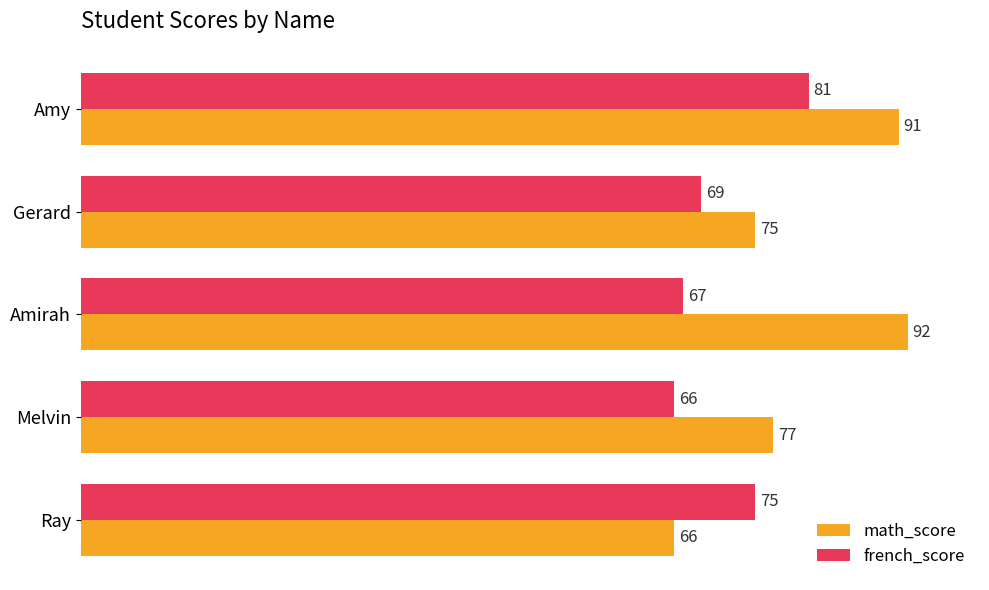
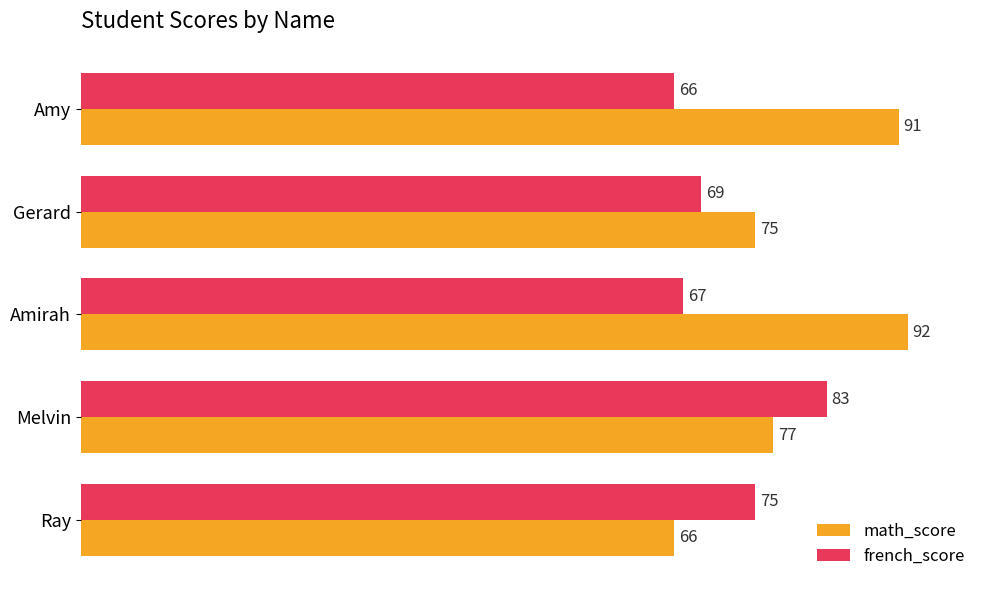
  {
    "math_score": {
      "Amy": 91,
      "Gerard": 75,
      "Amirah": 92,
      "Melvin": 77,
      "Ray": 66
    },
    "french_score": {
-     "Amy": 81,
+     "Amy": 66,
      "Gerard": 69,
      "Amirah": 67,
-     "Melvin": 66,
+     "Melvin": 83,
      "Ray": 75
    }
  }
